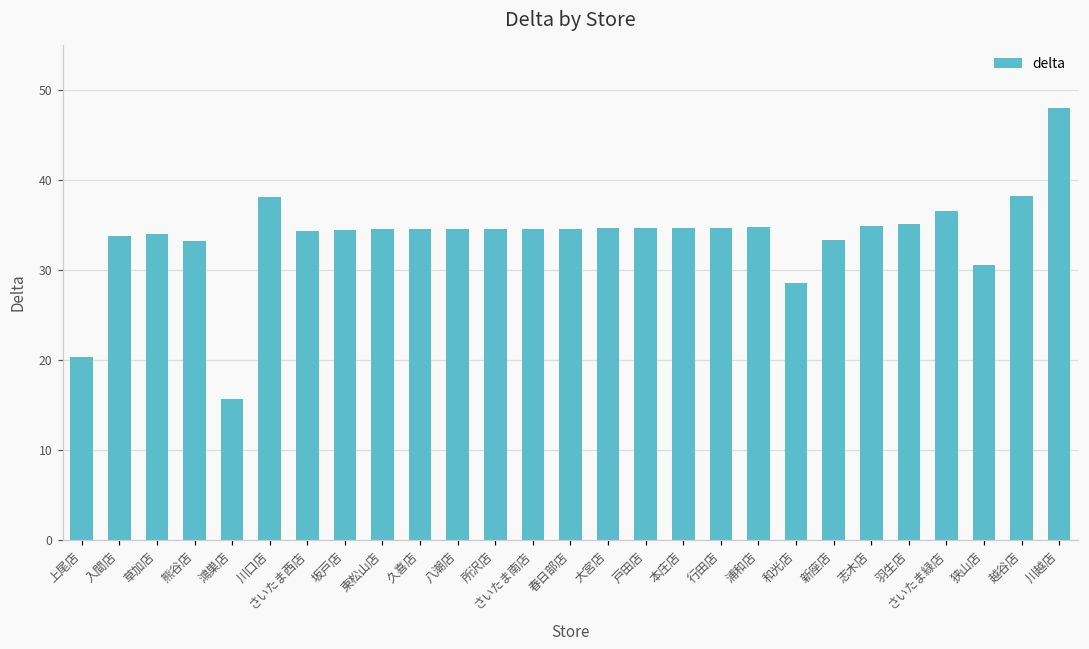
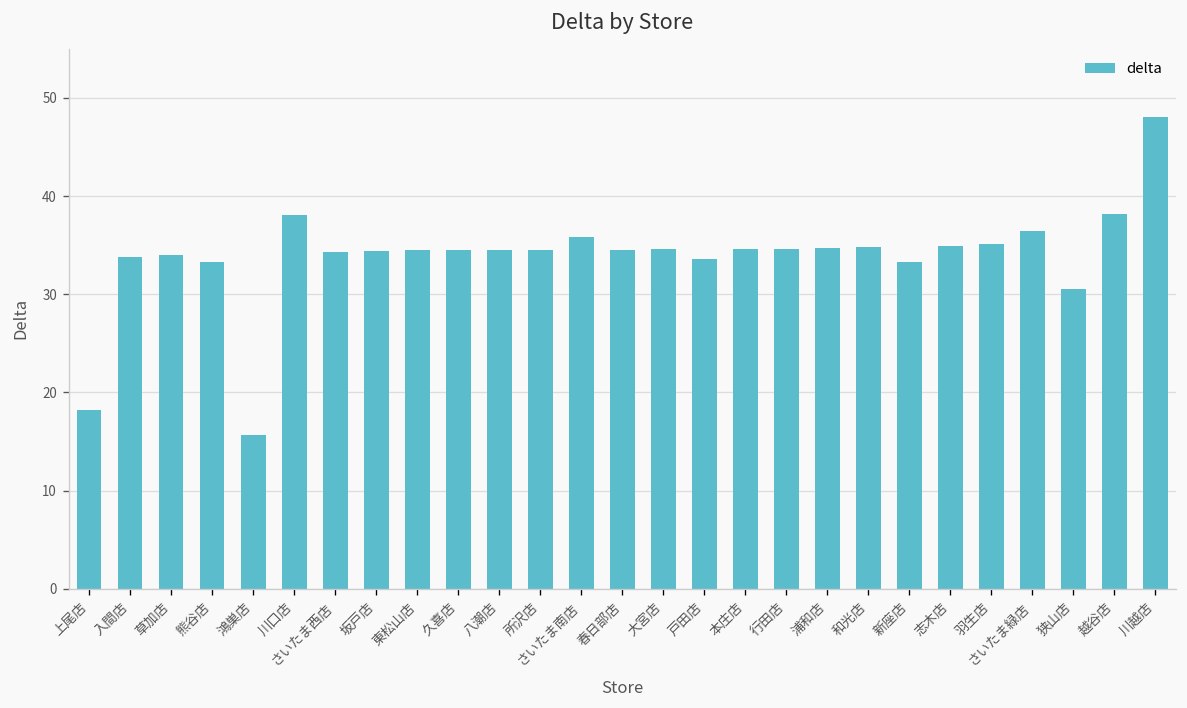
  {
-   "上尾店": 20,
+   "上尾店": 18,
    "入間店": 34,
    "草加店": 34,
    "熊谷店": 33,
    "鴻巣店": 16,
    "川口店": 38,
    "さいたま西店": 34,
    "坂戸店": 34,
    "東松山店": 34,
    "久喜店": 34,
    "八潮店": 34,
    "所沢店": 35,
-   "さいたま南店": 35,
+   "さいたま南店": 36,
    "春日部店": 35,
    "大宮店": 35,
-   "戸田店": 35,
+   "戸田店": 34,
    "本庄店": 35,
    "行田店": 35,
    "浦和店": 35,
-   "和光店": 28,
+   "和光店": 35,
    "新座店": 33,
    "志木店": 35,
    "羽生店": 35,
    "さいたま緑店": 36,
    "狭山店": 31,
    "越谷店": 38,
    "川越店": 48
  }
